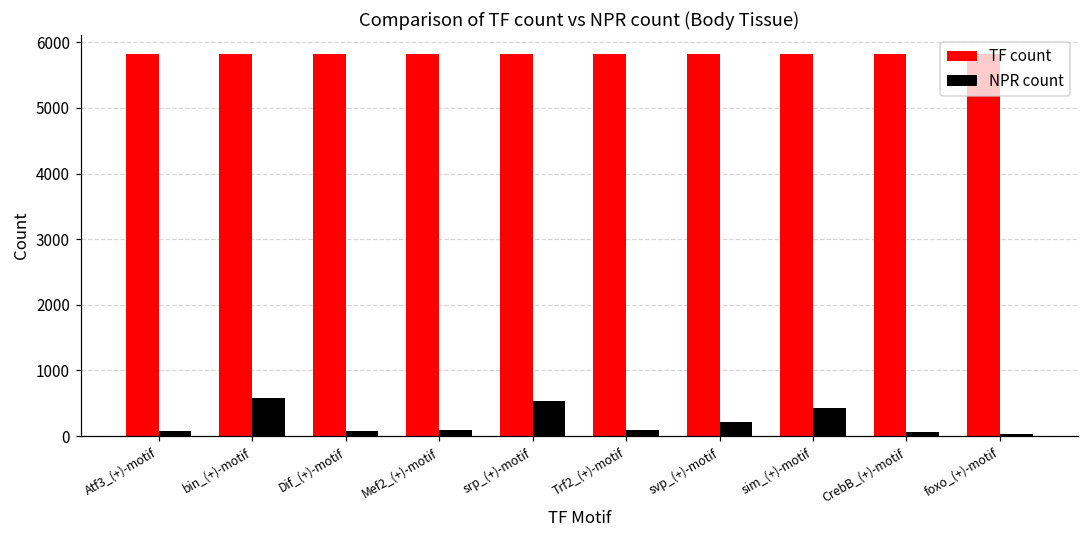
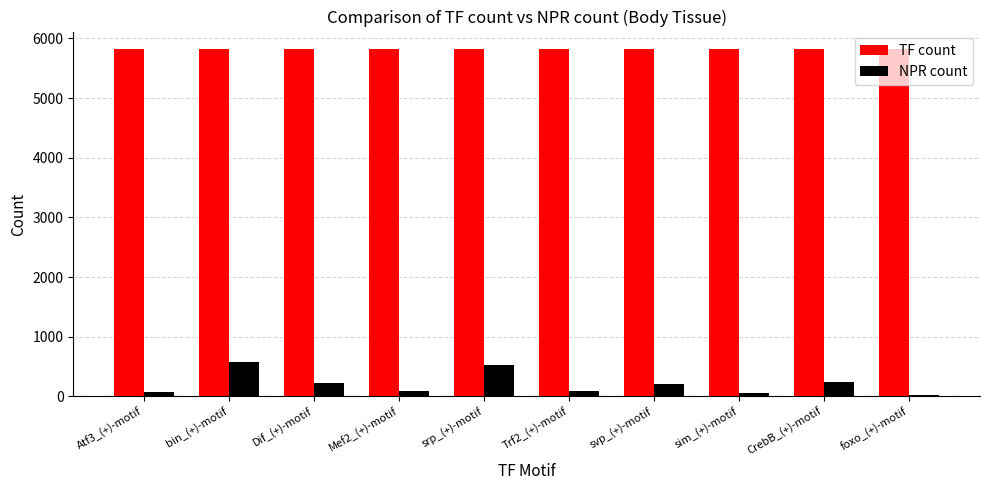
  {
    "TF count": {
      "Atf3_(+)-motif": 5800,
      "bin_(+)-motif": 5800,
      "Dif_(+)-motif": 5800,
      "Mef2_(+)-motif": 5800,
      "srp_(+)-motif": 5800,
      "Trf2_(+)-motif": 5800,
      "svp_(+)-motif": 5800,
      "sim_(+)-motif": 5800,
      "CrebB_(+)-motif": 5800
    },
    "NPR count": {
      "Atf3_(+)-motif": 100,
      "bin_(+)-motif": 600,
-     "Dif_(+)-motif": 100,
+     "Dif_(+)-motif": 200,
      "Mef2_(+)-motif": 100,
      "srp_(+)-motif": 500,
      "Trf2_(+)-motif": 100,
      "svp_(+)-motif": 200,
-     "sim_(+)-motif": 400,
-     "CrebB_(+)-motif": 100
+     "sim_(+)-motif": 100,
+     "CrebB_(+)-motif": 200
    }
  }
